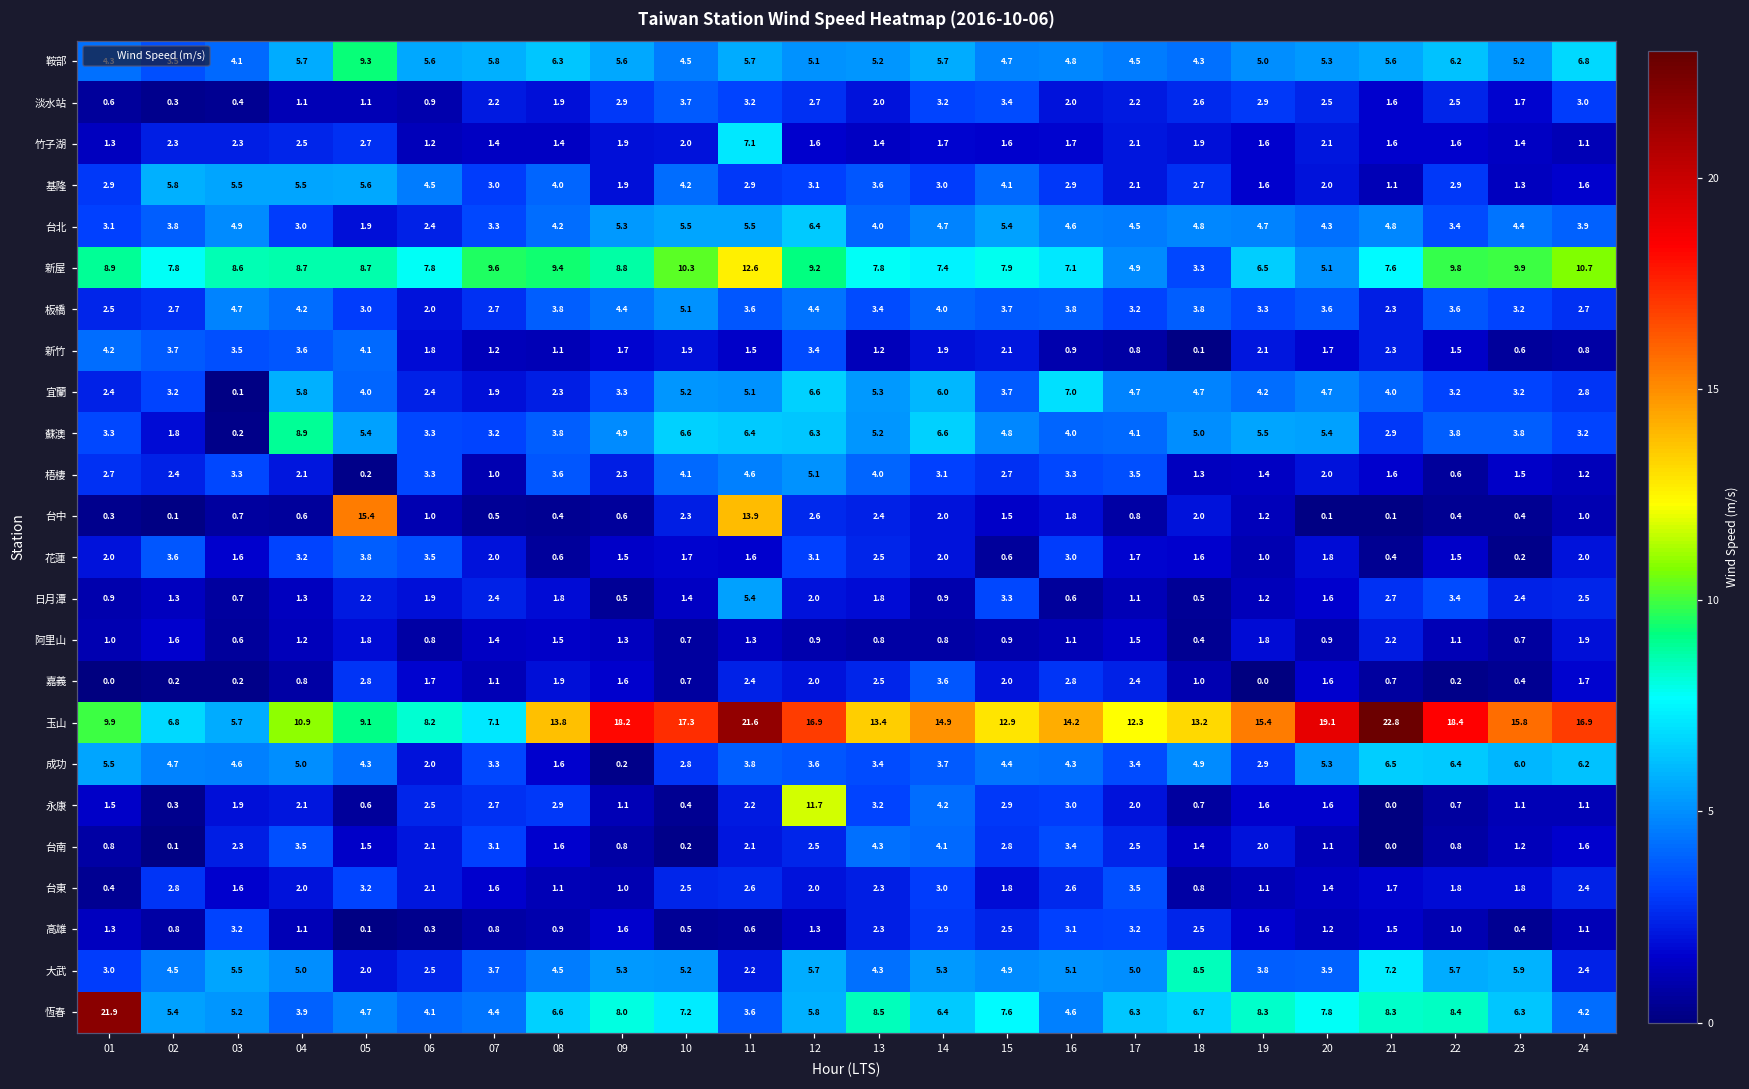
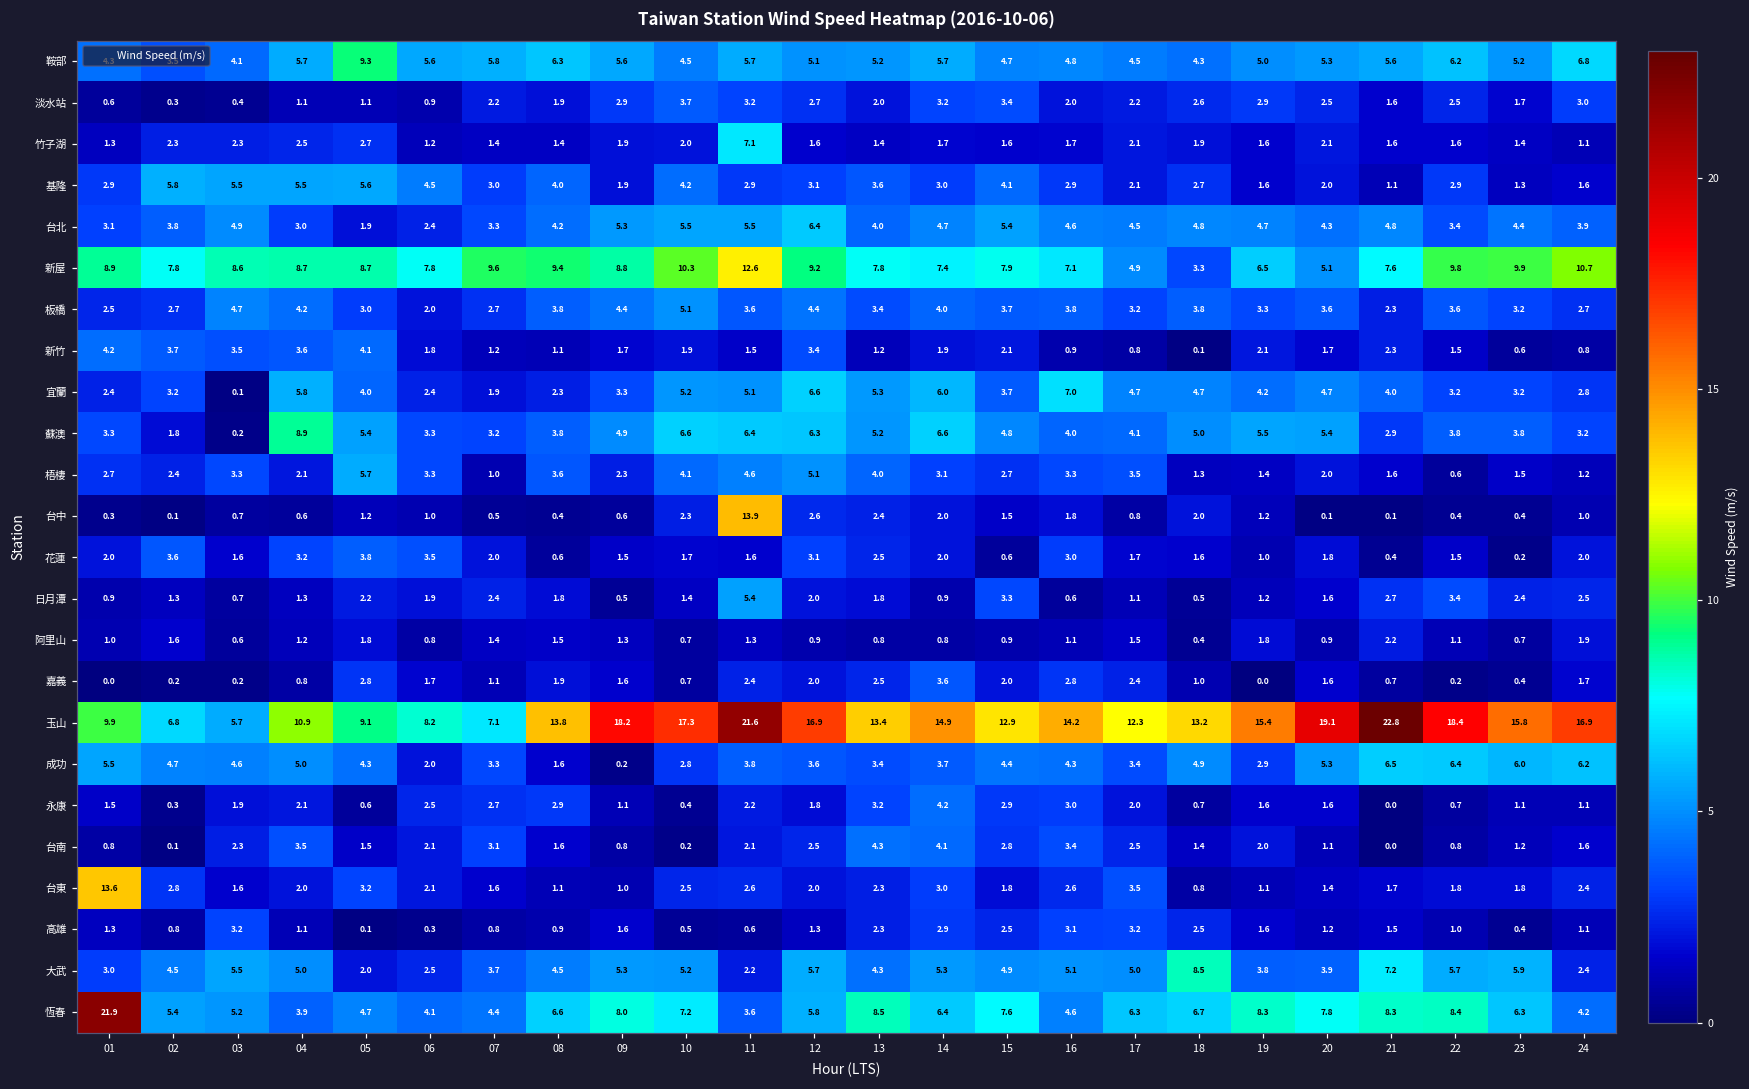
  {
    "梧棲": {
      "01": 2.7,
      "02": 2.4,
      "03": 3.3,
      "04": 2.1,
-     "05": 0.2,
+     "05": 5.7,
      "06": 3.3,
      "07": 1.0,
      "08": 3.6,
      "09": 2.3,
      "10": 4.1,
      "11": 4.6,
      "12": 5.1,
      "13": 4.0,
      "14": 3.1,
      "15": 2.7,
      "16": 3.3,
      "17": 3.5,
      "18": 1.3,
      "19": 1.4,
      "20": 2.0,
      "21": 1.6,
      "22": 0.6,
      "23": 1.5,
      "24": 1.2
    },
    "台中": {
      "01": 0.3,
      "02": 0.1,
      "03": 0.7,
      "04": 0.6,
-     "05": 15.4,
+     "05": 1.2,
      "06": 1.0,
      "07": 0.5,
      "08": 0.4,
      "09": 0.6,
      "10": 2.3,
      "11": 13.9,
      "12": 2.6,
      "13": 2.4,
      "14": 2.0,
      "15": 1.5,
      "16": 1.8,
      "17": 0.8,
      "18": 2.0,
      "19": 1.2,
      "20": 0.1,
      "21": 0.1,
      "22": 0.4,
      "23": 0.4,
      "24": 1.0
    },
    "永康": {
      "01": 1.5,
      "02": 0.3,
      "03": 1.9,
      "04": 2.1,
      "05": 0.6,
      "06": 2.5,
      "07": 2.7,
      "08": 2.9,
      "09": 1.1,
      "10": 0.4,
      "11": 2.2,
-     "12": 11.7,
+     "12": 1.8,
      "13": 3.2,
      "14": 4.2,
      "15": 2.9,
      "16": 3.0,
      "17": 2.0,
      "18": 0.7,
      "19": 1.6,
      "20": 1.6,
      "21": 0.0,
      "22": 0.7,
      "23": 1.1,
      "24": 1.1
    },
    "台東": {
-     "01": 0.4,
+     "01": 13.6,
      "02": 2.8,
      "03": 1.6,
      "04": 2.0,
      "05": 3.2,
      "06": 2.1,
      "07": 1.6,
      "08": 1.1,
      "09": 1.0,
      "10": 2.5,
      "11": 2.6,
      "12": 2.0,
      "13": 2.3,
      "14": 3.0,
      "15": 1.8,
      "16": 2.6,
      "17": 3.5,
      "18": 0.8,
      "19": 1.1,
      "20": 1.4,
      "21": 1.7,
      "22": 1.8,
      "23": 1.8,
      "24": 2.4
    }
  }
